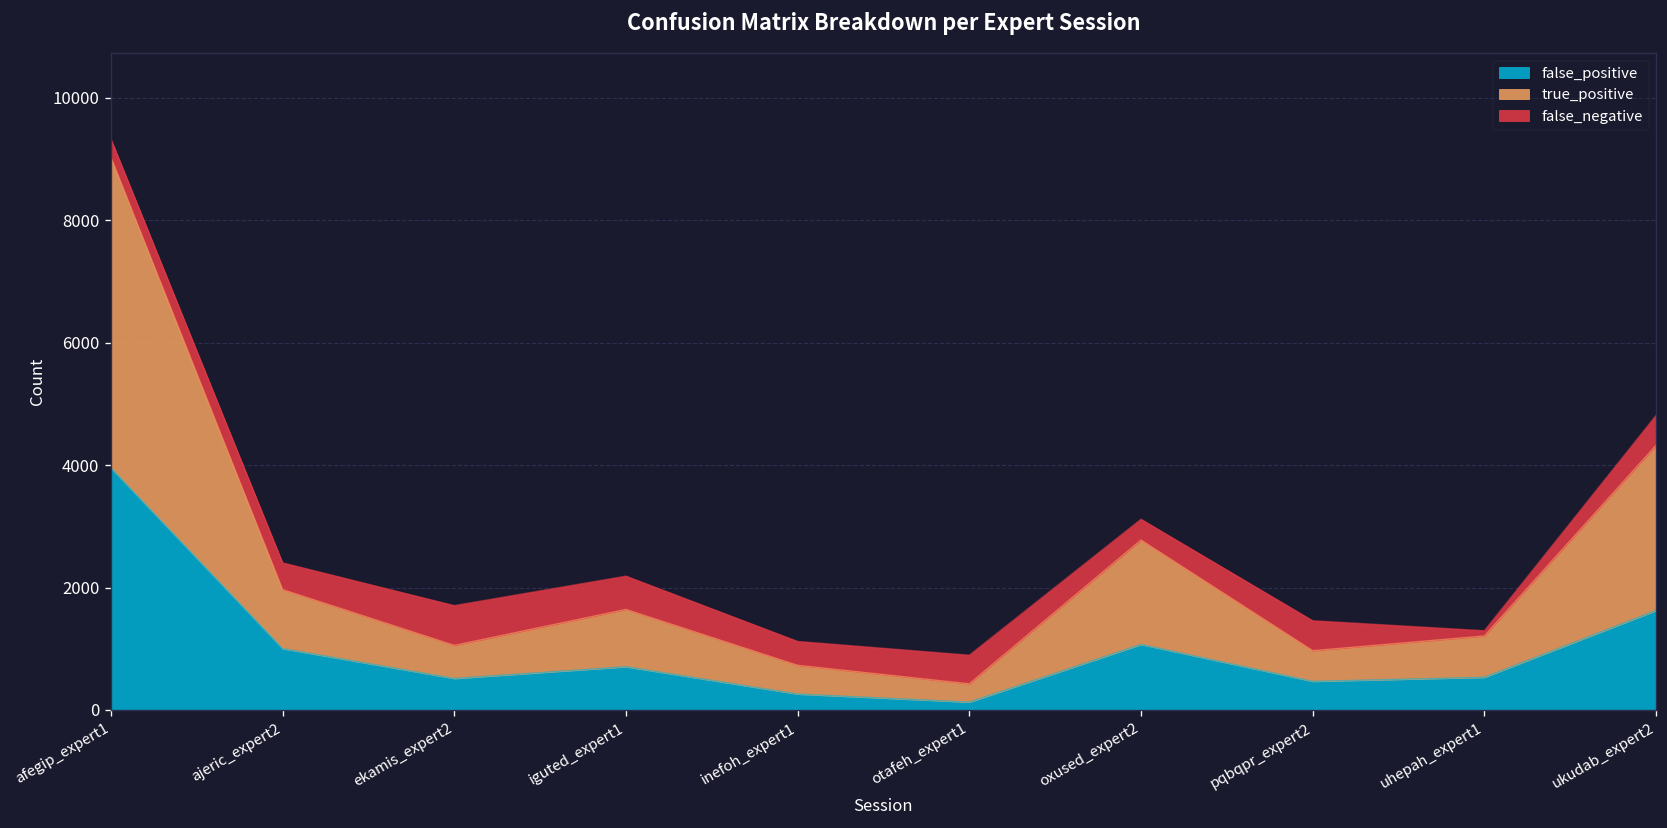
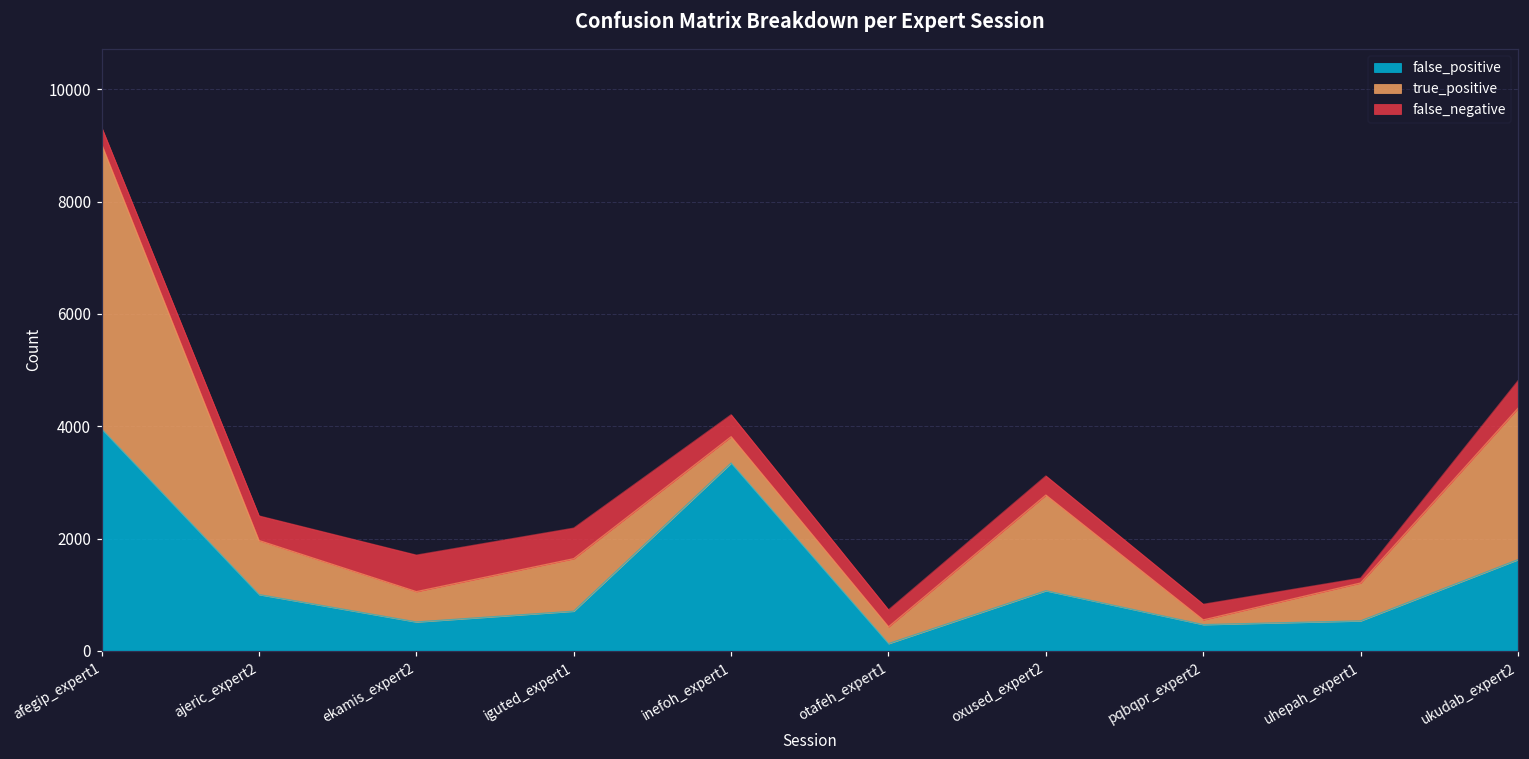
  {
    "false_positive": {
      "afegip_expert1": 4000,
      "ajeric_expert2": 1000,
      "ekamis_expert2": 500,
      "iguted_expert1": 700,
-     "inefoh_expert1": 300,
+     "inefoh_expert1": 3300,
      "otafeh_expert1": 100,
      "oxused_expert2": 1100,
      "pqbqpr_expert2": 500,
      "uhepah_expert1": 500,
      "ukudab_expert2": 1600
    },
    "true_positive": {
      "afegip_expert1": 5100,
      "ajeric_expert2": 1000,
      "ekamis_expert2": 500,
      "iguted_expert1": 900,
      "inefoh_expert1": 500,
      "otafeh_expert1": 300,
      "oxused_expert2": 1700,
-     "pqbqpr_expert2": 500,
+     "pqbqpr_expert2": 100,
      "uhepah_expert1": 700,
      "ukudab_expert2": 2700
    },
    "false_negative": {
      "afegip_expert1": 300,
      "ajeric_expert2": 400,
      "ekamis_expert2": 700,
      "iguted_expert1": 500,
      "inefoh_expert1": 400,
-     "otafeh_expert1": 500,
+     "otafeh_expert1": 300,
      "oxused_expert2": 300,
-     "pqbqpr_expert2": 500,
+     "pqbqpr_expert2": 300,
      "uhepah_expert1": 100,
      "ukudab_expert2": 500
    }
  }
